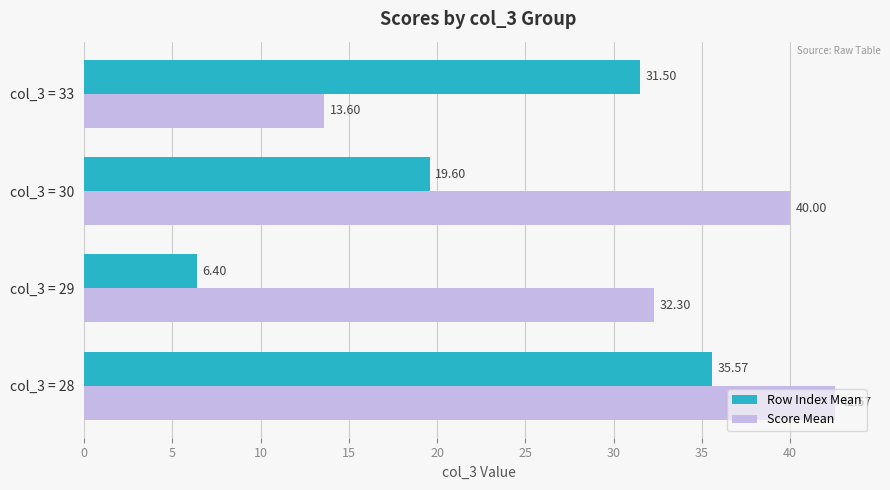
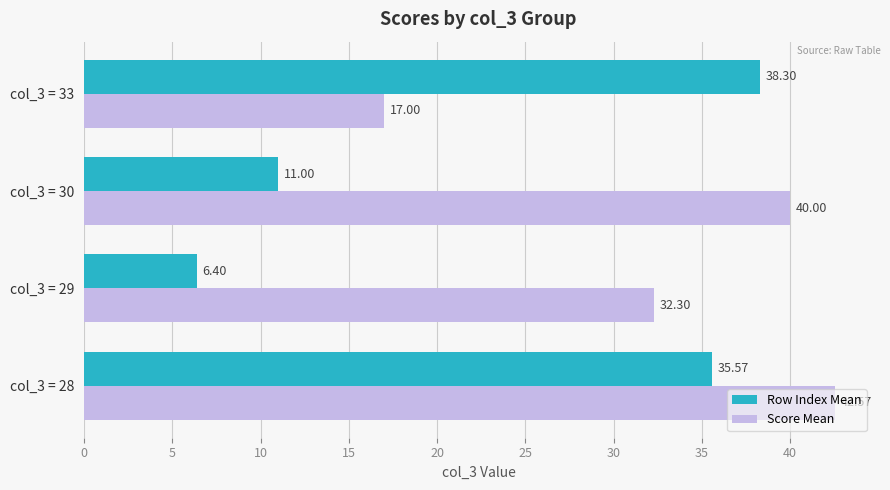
  {
    "Row Index Mean": {
-     "col_3 = 33": 31.50,
-     "col_3 = 30": 19.60,
+     "col_3 = 33": 38.30,
+     "col_3 = 30": 11.00,
      "col_3 = 29": 6.40,
      "col_3 = 28": 35.57
    },
    "Score Mean": {
-     "col_3 = 33": 13.60,
+     "col_3 = 33": 17.00,
      "col_3 = 30": 40.00,
      "col_3 = 29": 32.30
    }
  }
